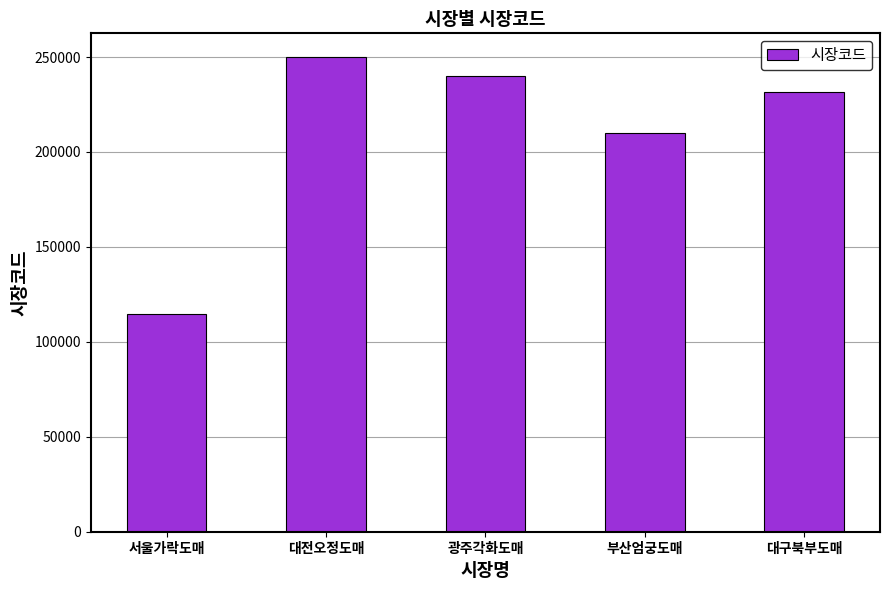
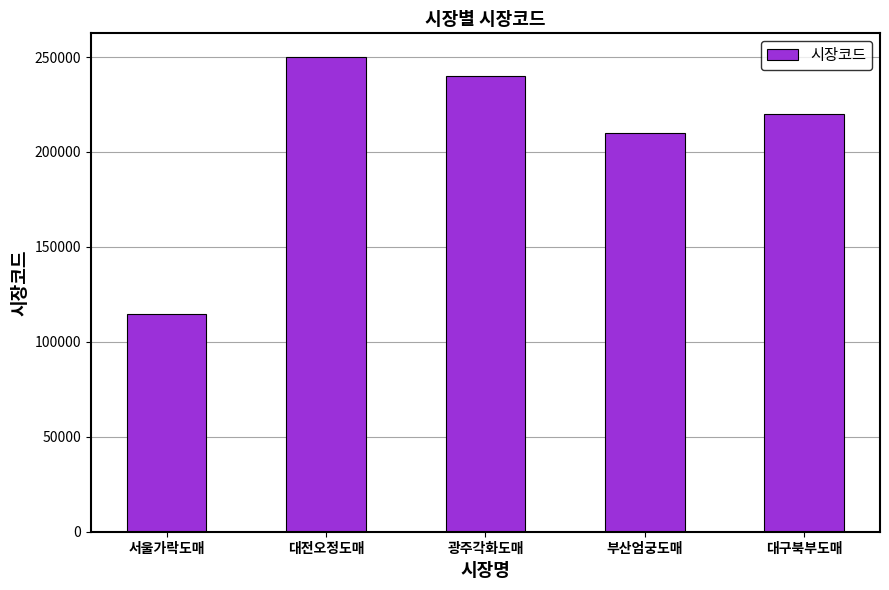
  {
    "서울가락도매": 115000,
    "대전오정도매": 250000,
    "광주각화도매": 240000,
    "부산엄궁도매": 210000,
-   "대구북부도매": 232000
+   "대구북부도매": 220000
  }
